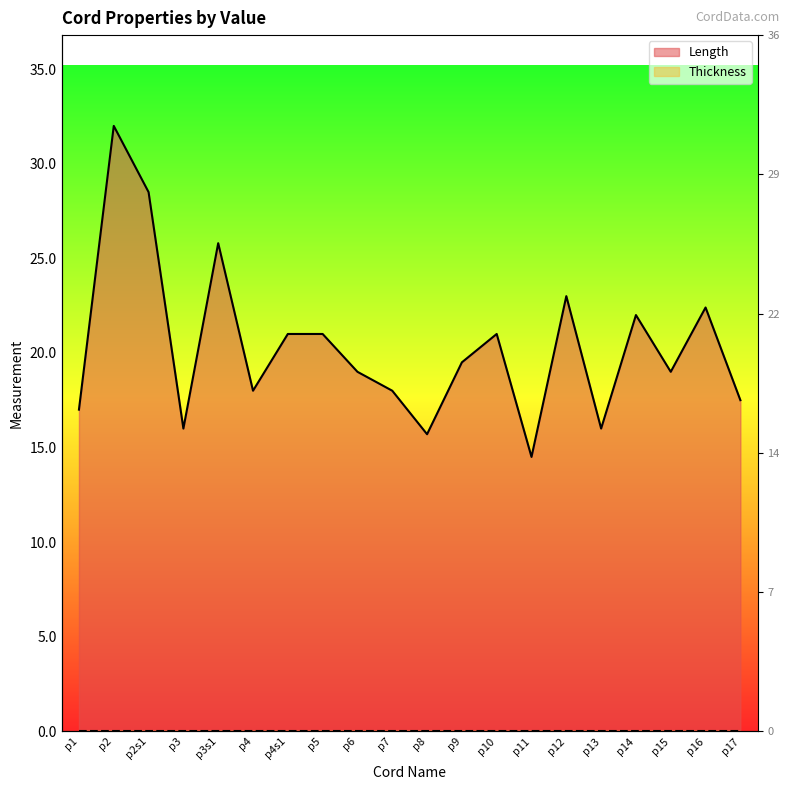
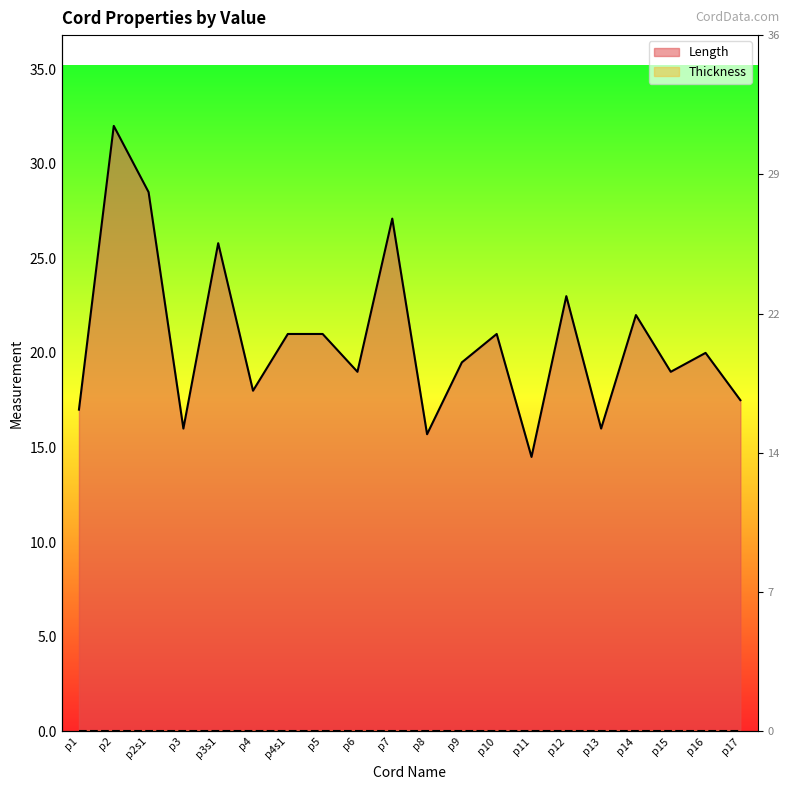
  {
    "Length": {
      "p1": 17.0,
      "p2": 32.0,
      "p2s1": 28.5,
      "p3": 16.0,
      "p3s1": 25.8,
      "p4": 18.0,
      "p4s1": 21.0,
      "p5": 21.0,
      "p6": 19.0,
-     "p7": 18.0,
+     "p7": 27.1,
      "p8": 15.7,
      "p9": 19.5,
      "p10": 21.0,
      "p11": 14.5,
      "p12": 23.0,
      "p13": 16.0,
      "p14": 22.0,
      "p15": 19.0,
-     "p16": 22.4,
+     "p16": 20.0,
      "p17": 17.5
    },
    "Thickness": {
      "p1": 0.0,
      "p2": 0.0,
      "p2s1": 0.0,
      "p3": 0.0,
      "p3s1": 0.0,
      "p4": 0.0,
      "p4s1": 0.0,
      "p5": 0.0,
      "p6": 0.0,
      "p7": 0.0,
      "p8": 0.0,
      "p9": 0.0,
      "p10": 0.0,
      "p11": 0.0,
      "p12": 0.0,
      "p13": 0.0,
      "p14": 0.0,
      "p15": 0.0,
      "p16": 0.0,
      "p17": 0.0
    }
  }
